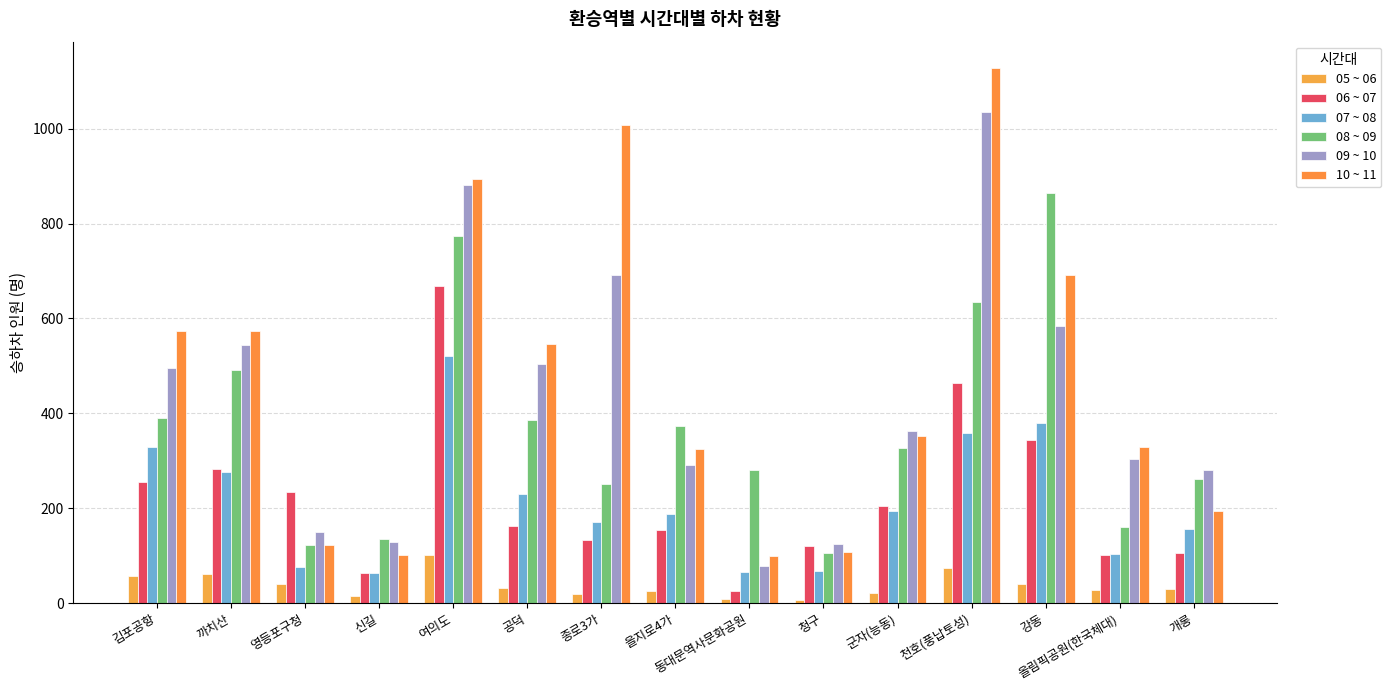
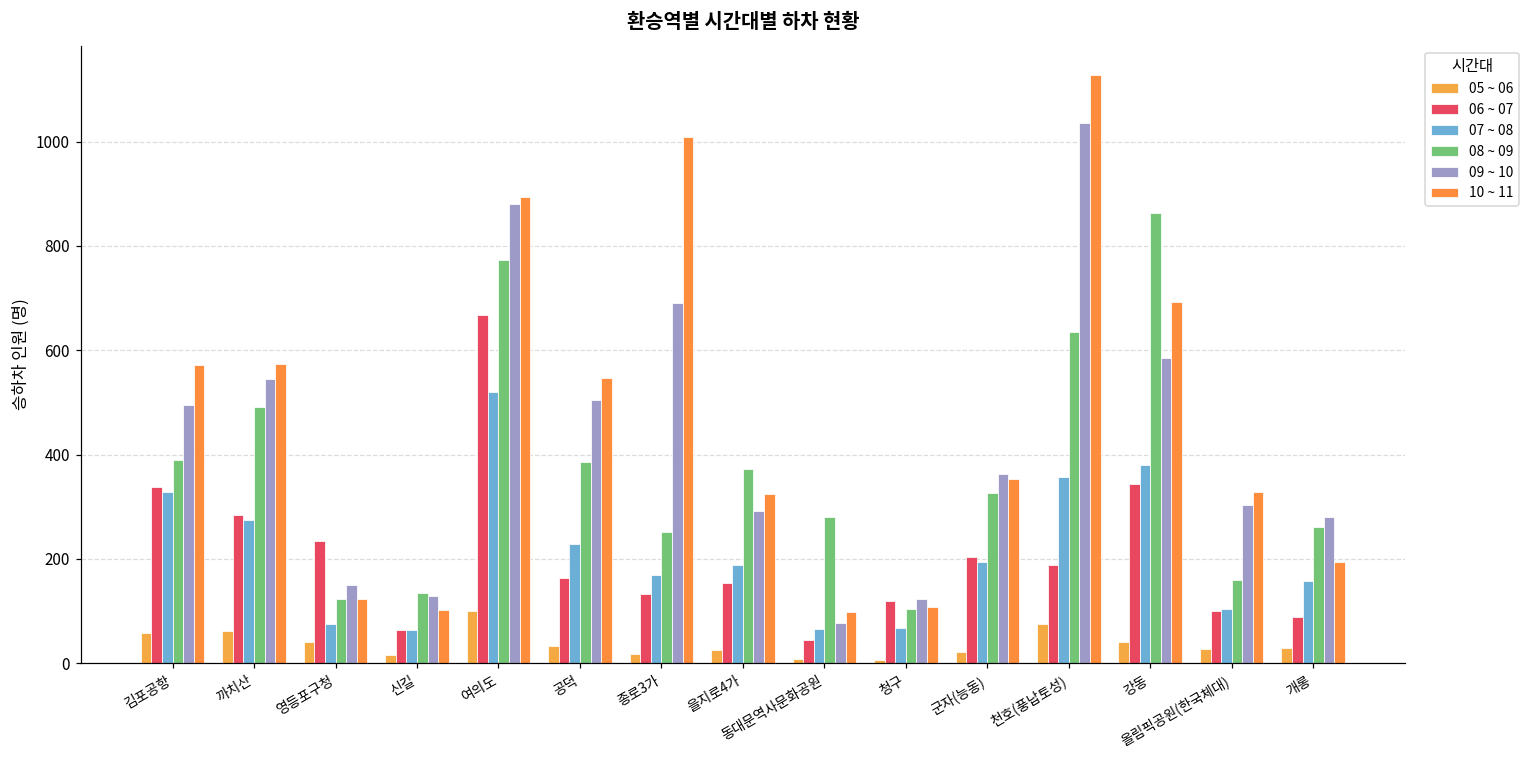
  {
    "06 ~ 07": {
-     "김포공항": 250,
+     "김포공항": 340,
      "까치산": 280,
      "영등포구청": 230,
      "신길": 60,
      "여의도": 670,
      "공덕": 160,
      "종로3가": 130,
      "을지로4가": 150,
-     "동대문역사문화공원": 30,
+     "동대문역사문화공원": 50,
      "청구": 120,
      "군자(능동)": 200,
-     "천호(풍납토성)": 460,
+     "천호(풍납토성)": 190,
      "강동": 340,
      "올림픽공원(한국체대)": 100,
-     "개롱": 110
+     "개롱": 90
    },
    "08 ~ 09": {
      "김포공항": 390,
      "까치산": 490,
      "영등포구청": 120,
      "신길": 130,
      "여의도": 770,
      "공덕": 390,
      "종로3가": 250,
      "을지로4가": 370,
      "동대문역사문화공원": 280,
      "청구": 110,
      "군자(능동)": 330,
      "천호(풍납토성)": 630,
      "강동": 860,
      "올림픽공원(한국체대)": 160,
      "개롱": 260
    }
  }
